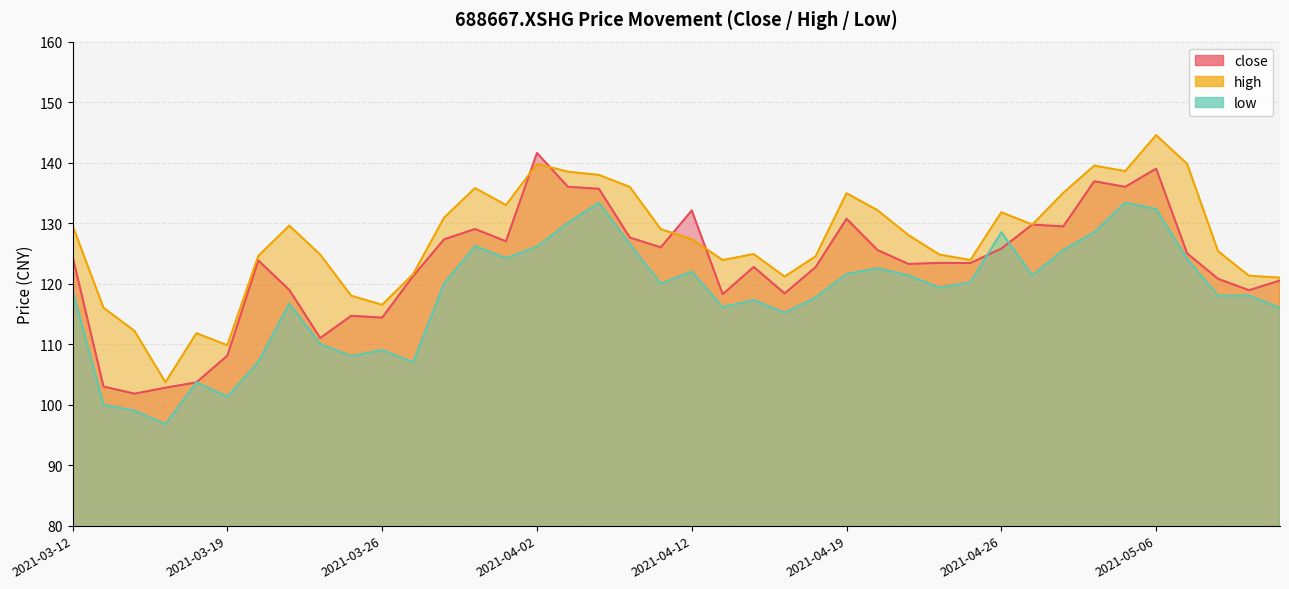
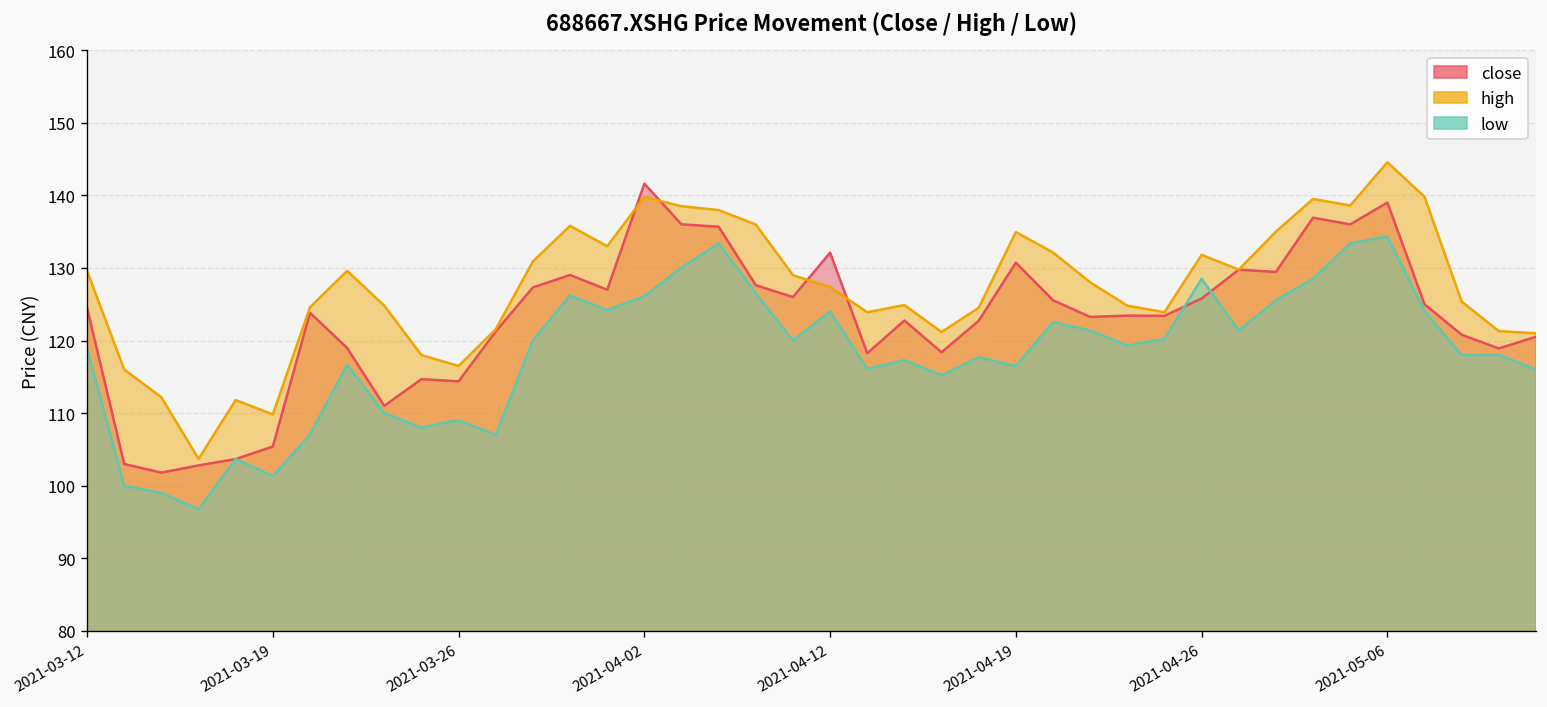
  {
    "close": {
      "2021-03-12": 125,
-     "2021-03-19": 108,
+     "2021-03-19": 105,
      "2021-03-26": 114,
      "2021-04-02": 142,
      "2021-04-12": 132,
      "2021-04-19": 131,
      "2021-04-26": 126,
      "2021-05-06": 139
    },
    "high": {
      "2021-03-12": 130,
      "2021-03-19": 110,
      "2021-03-26": 117,
      "2021-04-02": 140,
      "2021-04-12": 127,
      "2021-04-19": 135,
      "2021-04-26": 132,
      "2021-05-06": 145
    },
    "low": {
      "2021-03-12": 119,
      "2021-03-19": 101,
      "2021-03-26": 109,
      "2021-04-02": 126,
-     "2021-04-12": 122,
-     "2021-04-19": 122,
+     "2021-04-12": 124,
+     "2021-04-19": 117,
      "2021-04-26": 129,
-     "2021-05-06": 132
+     "2021-05-06": 134
    }
  }
